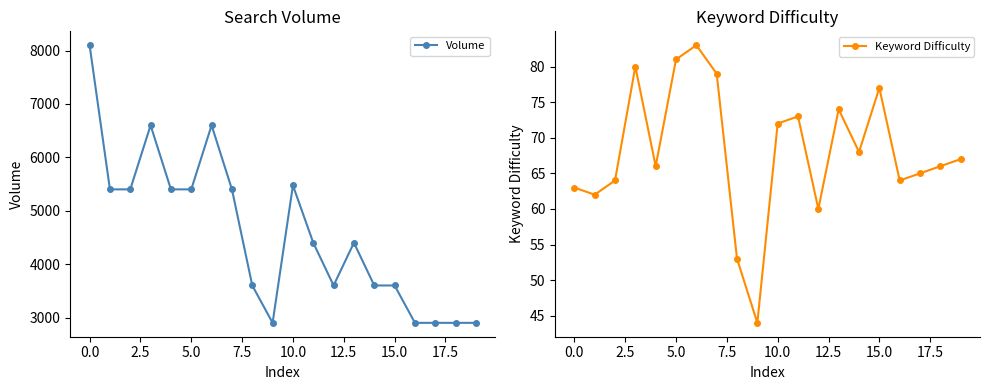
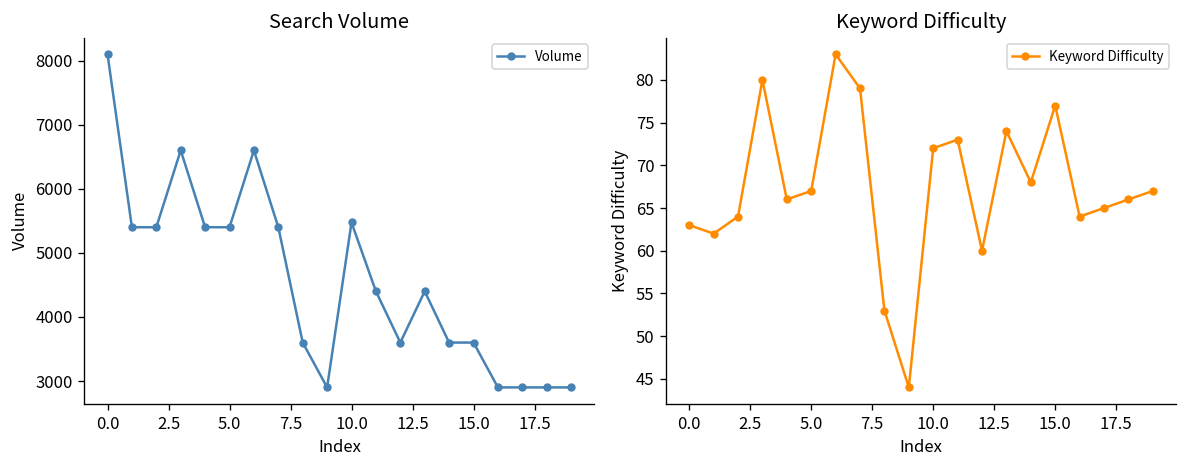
  {
    "Search Volume": {
      "0.0": 8100,
      "5.0": 5400,
      "10.0": 5500,
      "15.0": 3600
    },
    "Keyword Difficulty": {
      "0.0": 63,
-     "5.0": 81,
+     "5.0": 67,
      "10.0": 72,
      "15.0": 77
    }
  }
